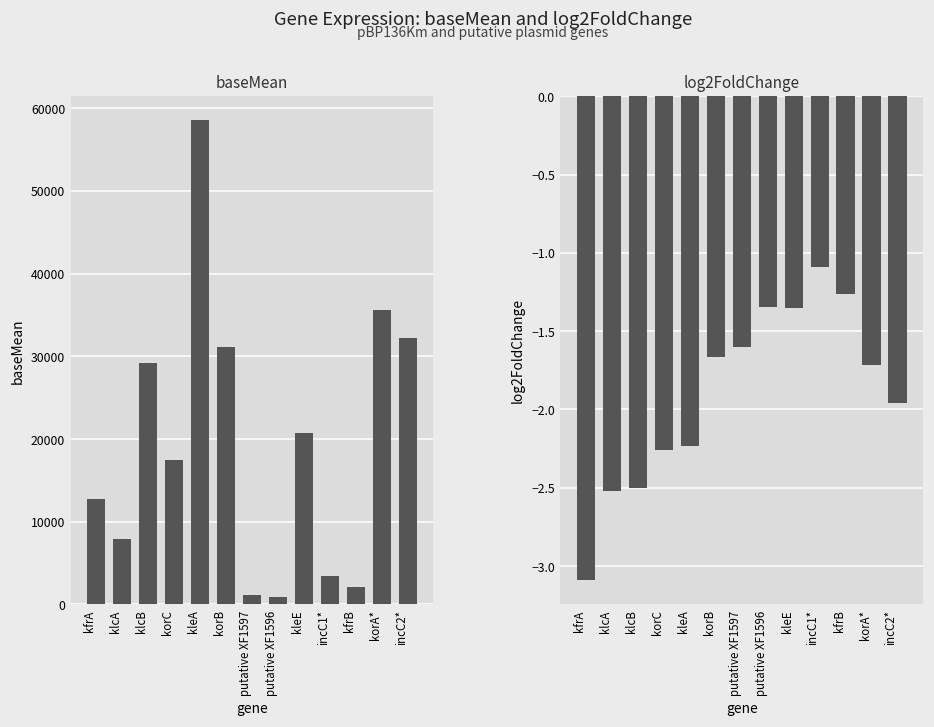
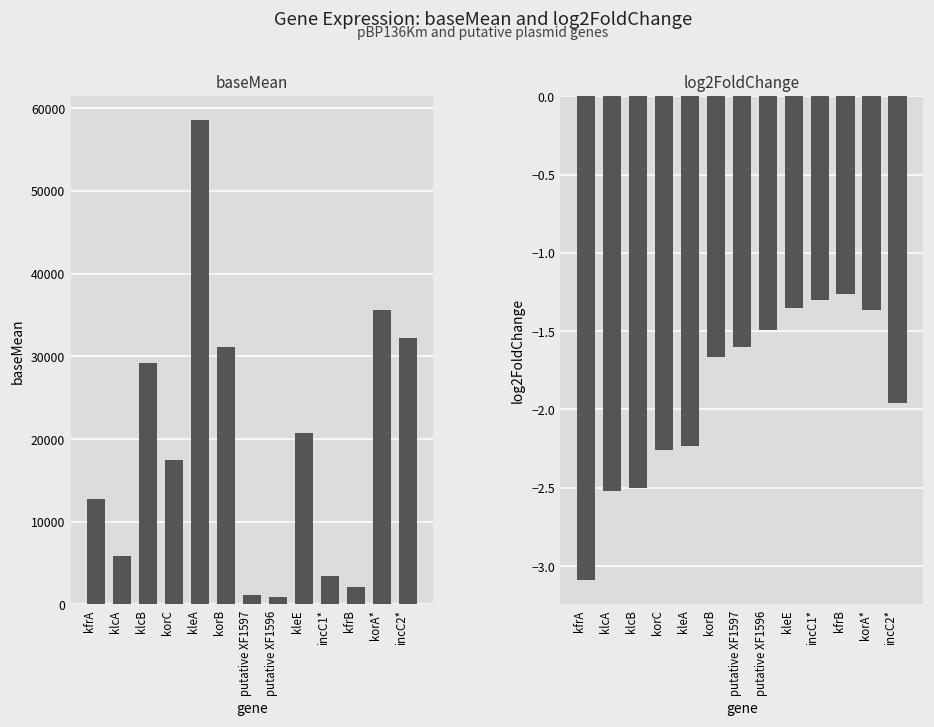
  {
    "baseMean": {
      "kfrA": 13000,
-     "klcA": 8000,
+     "klcA": 6000,
      "klcB": 29000,
      "korC": 18000,
      "kleA": 59000,
      "korB": 31000,
      "putative XF1597": 1000,
      "putative XF1596": 1000,
      "kleE": 21000,
      "incC1*": 3000,
      "kfrB": 2000,
      "korA*": 36000,
      "incC2*": 32000
    },
    "log2FoldChange": {
      "kfrA": -3.09,
      "klcA": -2.52,
      "klcB": -2.50,
      "korC": -2.26,
      "kleA": -2.23,
      "korB": -1.66,
      "putative XF1597": -1.60,
-     "putative XF1596": -1.34,
+     "putative XF1596": -1.49,
      "kleE": -1.35,
-     "incC1*": -1.09,
+     "incC1*": -1.30,
      "kfrB": -1.26,
-     "korA*": -1.71,
+     "korA*": -1.37,
      "incC2*": -1.96
    }
  }
